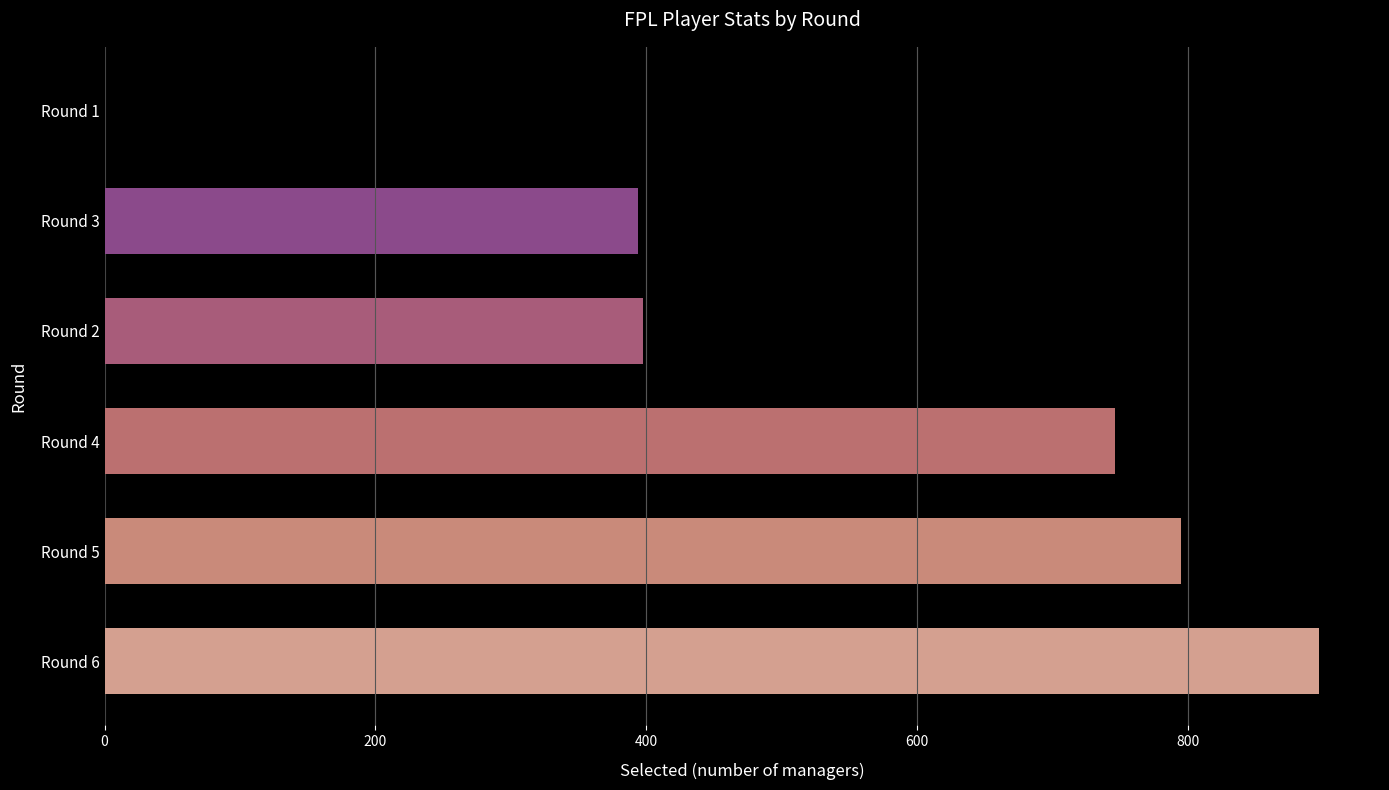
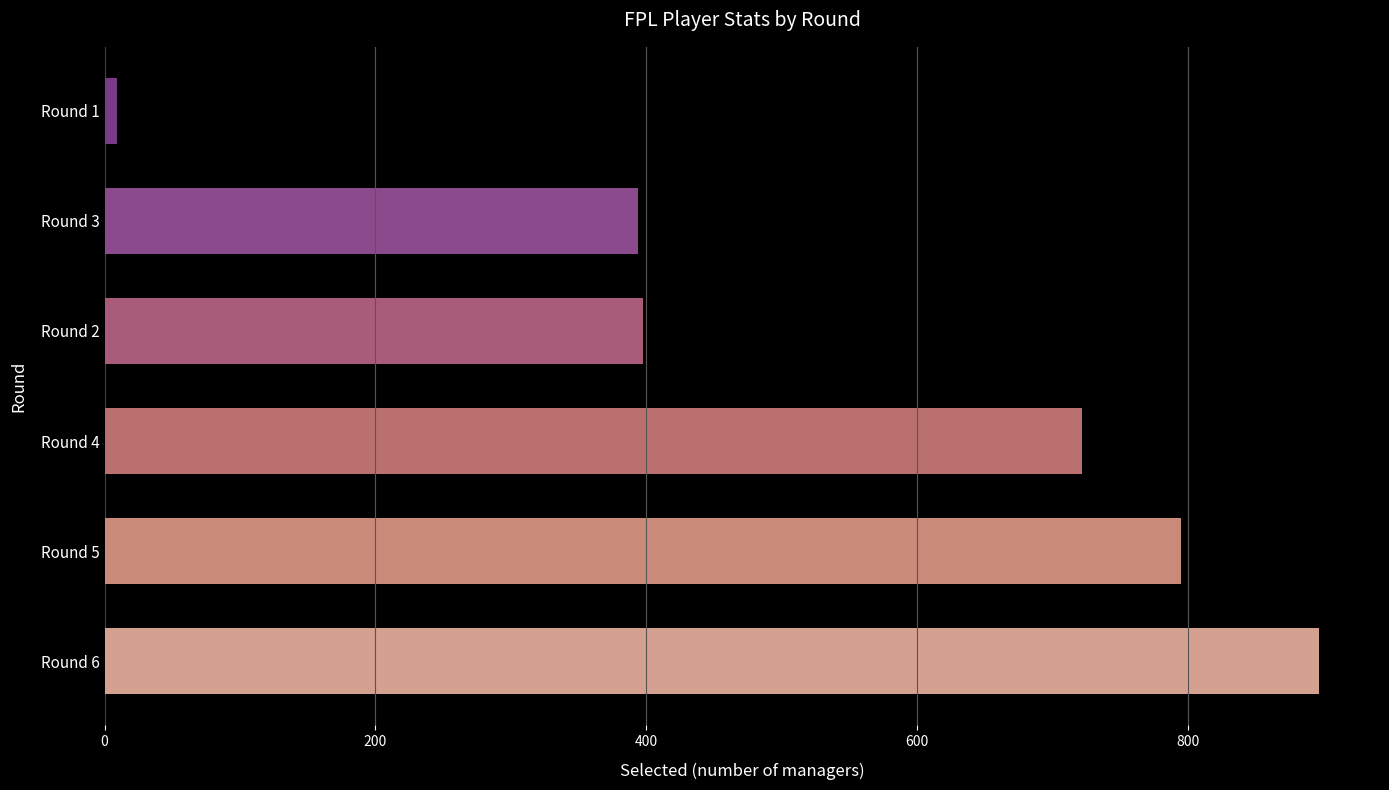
  {
-   "Round 1": 0,
+   "Round 1": 9,
    "Round 3": 394,
    "Round 2": 398,
-   "Round 4": 746,
+   "Round 4": 722,
    "Round 5": 795,
    "Round 6": 897
  }
